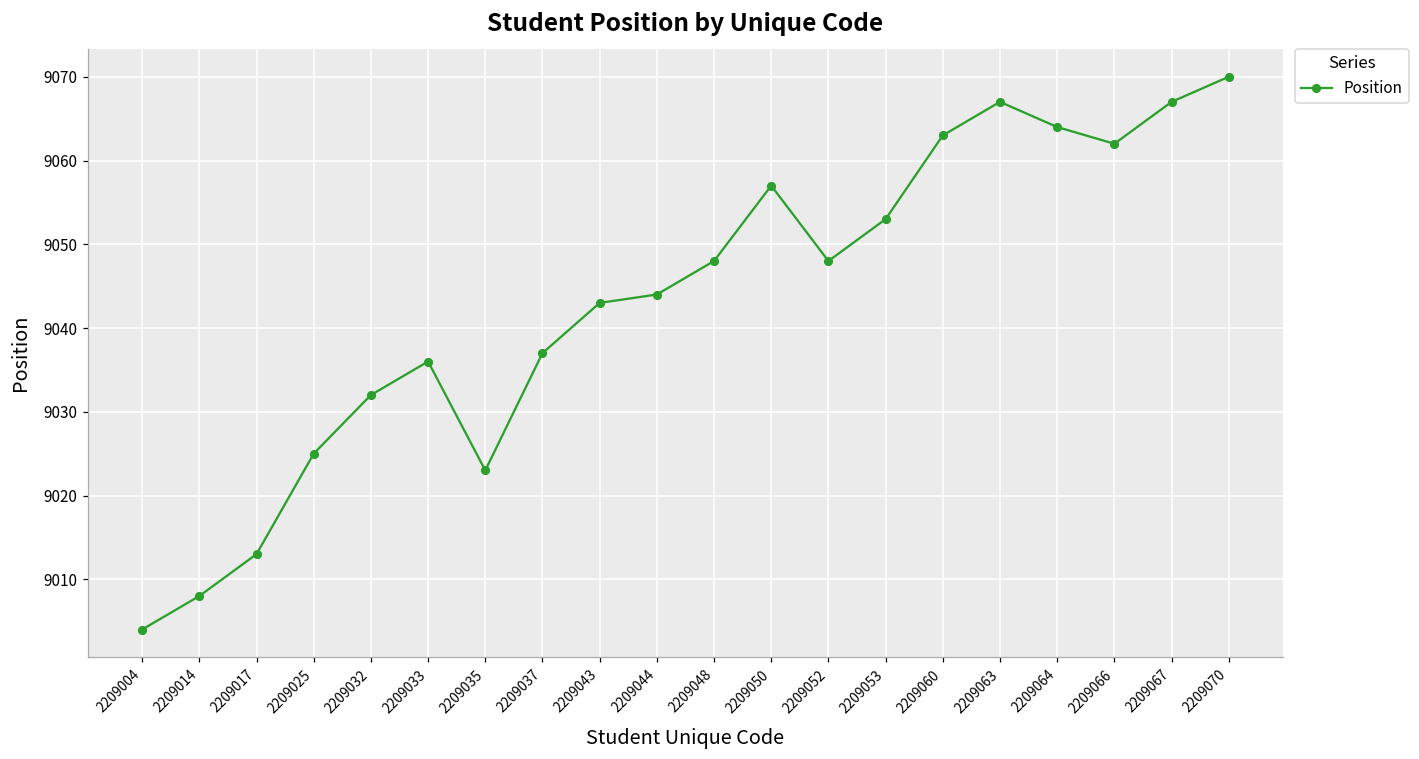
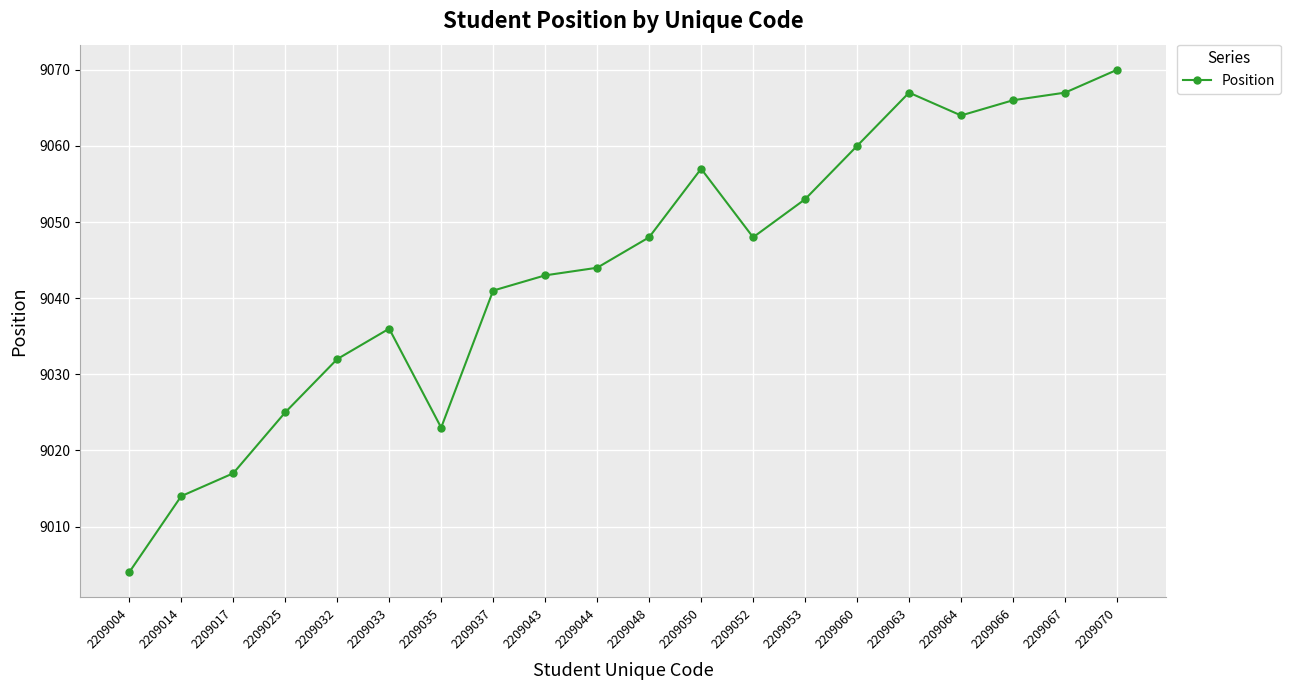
  {
    "2209004": 9004,
-   "2209014": 9008,
-   "2209017": 9013,
+   "2209014": 9014,
+   "2209017": 9017,
    "2209025": 9025,
    "2209032": 9032,
    "2209033": 9036,
    "2209035": 9023,
-   "2209037": 9037,
+   "2209037": 9041,
    "2209043": 9043,
    "2209044": 9044,
    "2209048": 9048,
    "2209050": 9057,
    "2209052": 9048,
    "2209053": 9053,
-   "2209060": 9063,
+   "2209060": 9060,
    "2209063": 9067,
    "2209064": 9064,
-   "2209066": 9062,
+   "2209066": 9066,
    "2209067": 9067,
    "2209070": 9070
  }
